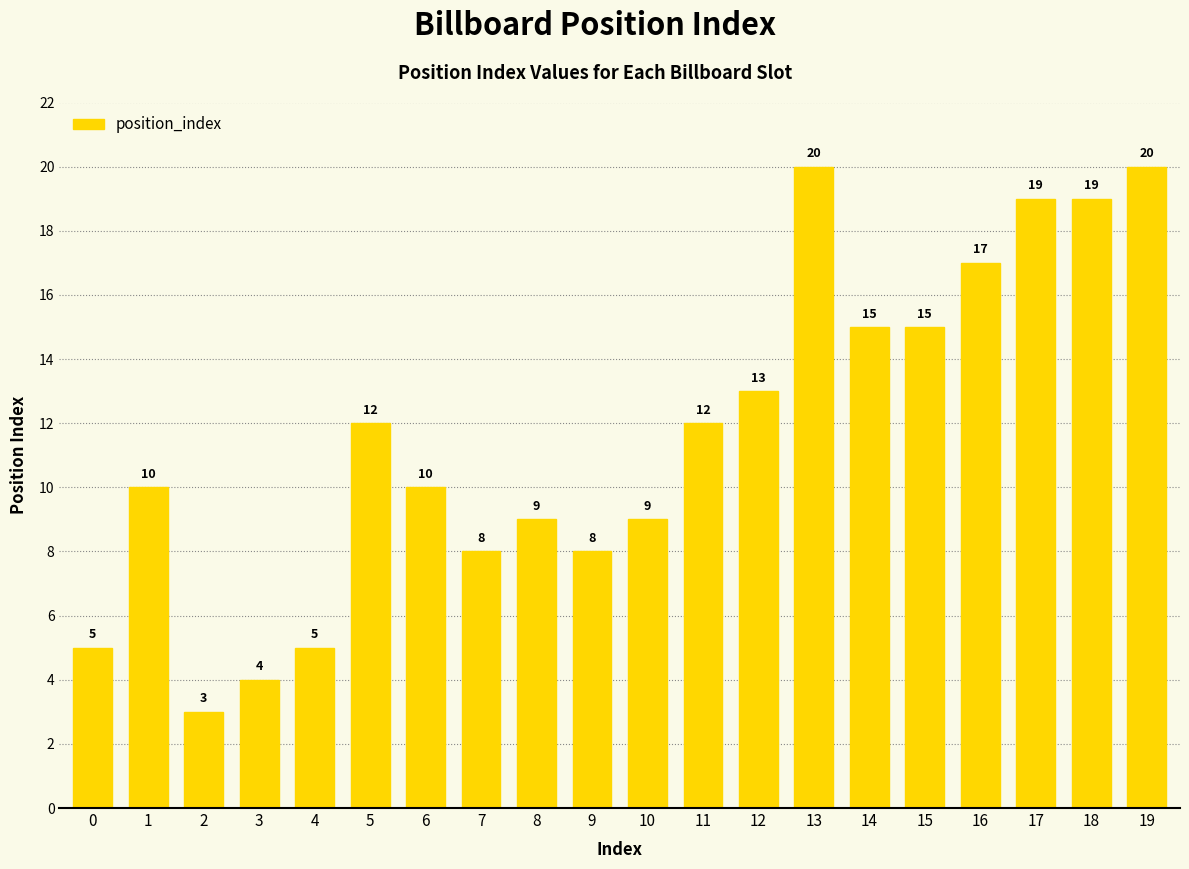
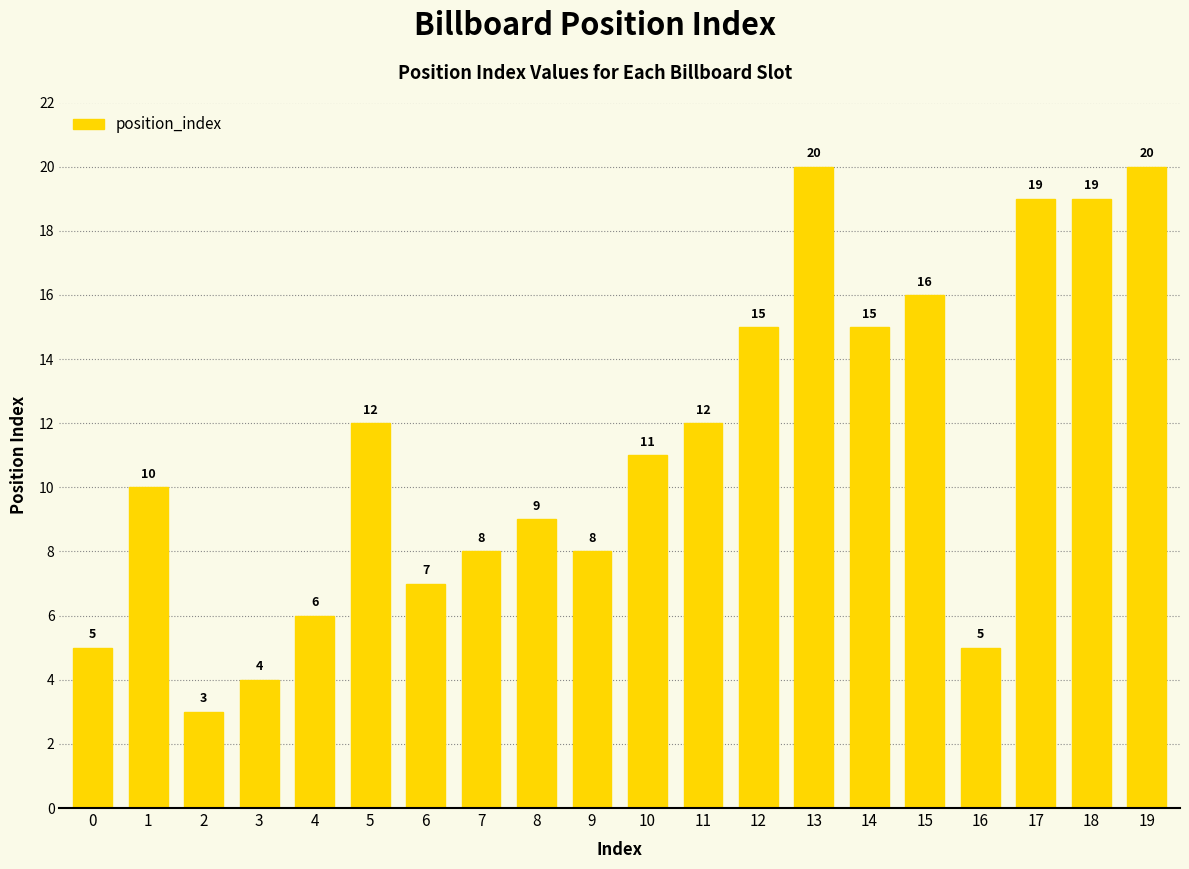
  {
    "0": 5,
    "1": 10,
    "2": 3,
    "3": 4,
-   "4": 5,
+   "4": 6,
    "5": 12,
-   "6": 10,
+   "6": 7,
    "7": 8,
    "8": 9,
    "9": 8,
-   "10": 9,
+   "10": 11,
    "11": 12,
-   "12": 13,
+   "12": 15,
    "13": 20,
    "14": 15,
-   "15": 15,
-   "16": 17,
+   "15": 16,
+   "16": 5,
    "17": 19,
    "18": 19,
    "19": 20
  }
